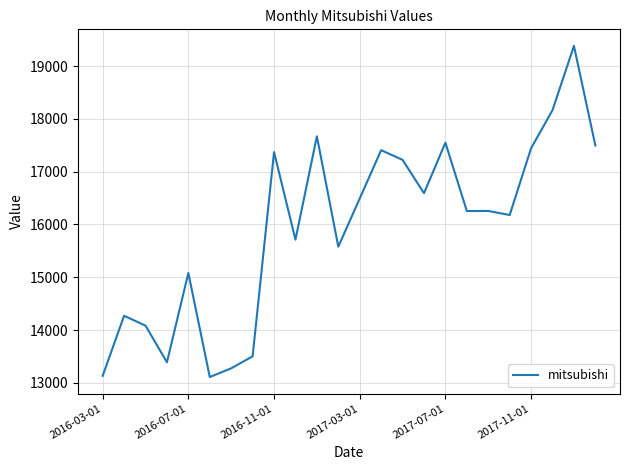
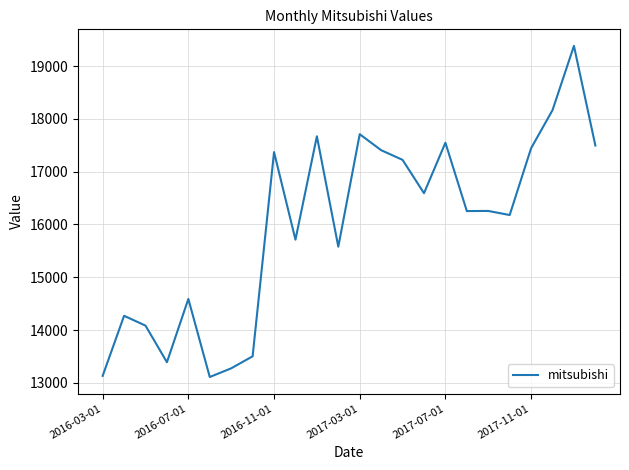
  {
    "2016-03-01": 13100,
-   "2016-07-01": 15100,
+   "2016-07-01": 14600,
    "2016-11-01": 17400,
-   "2017-03-01": 16500,
+   "2017-03-01": 17700,
    "2017-07-01": 17500,
    "2017-11-01": 17400
  }
